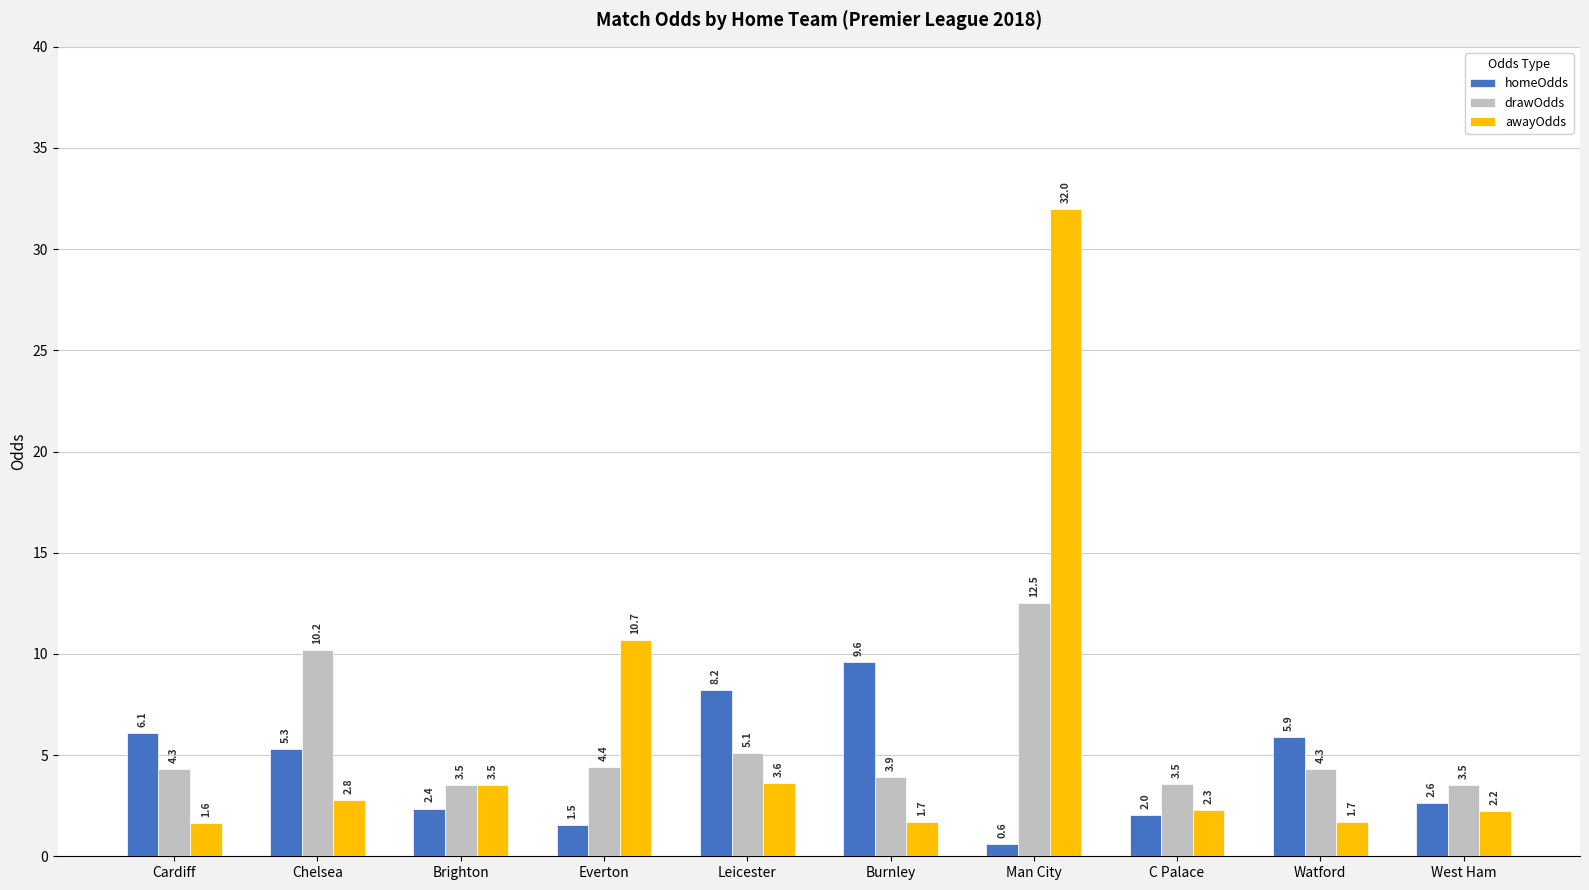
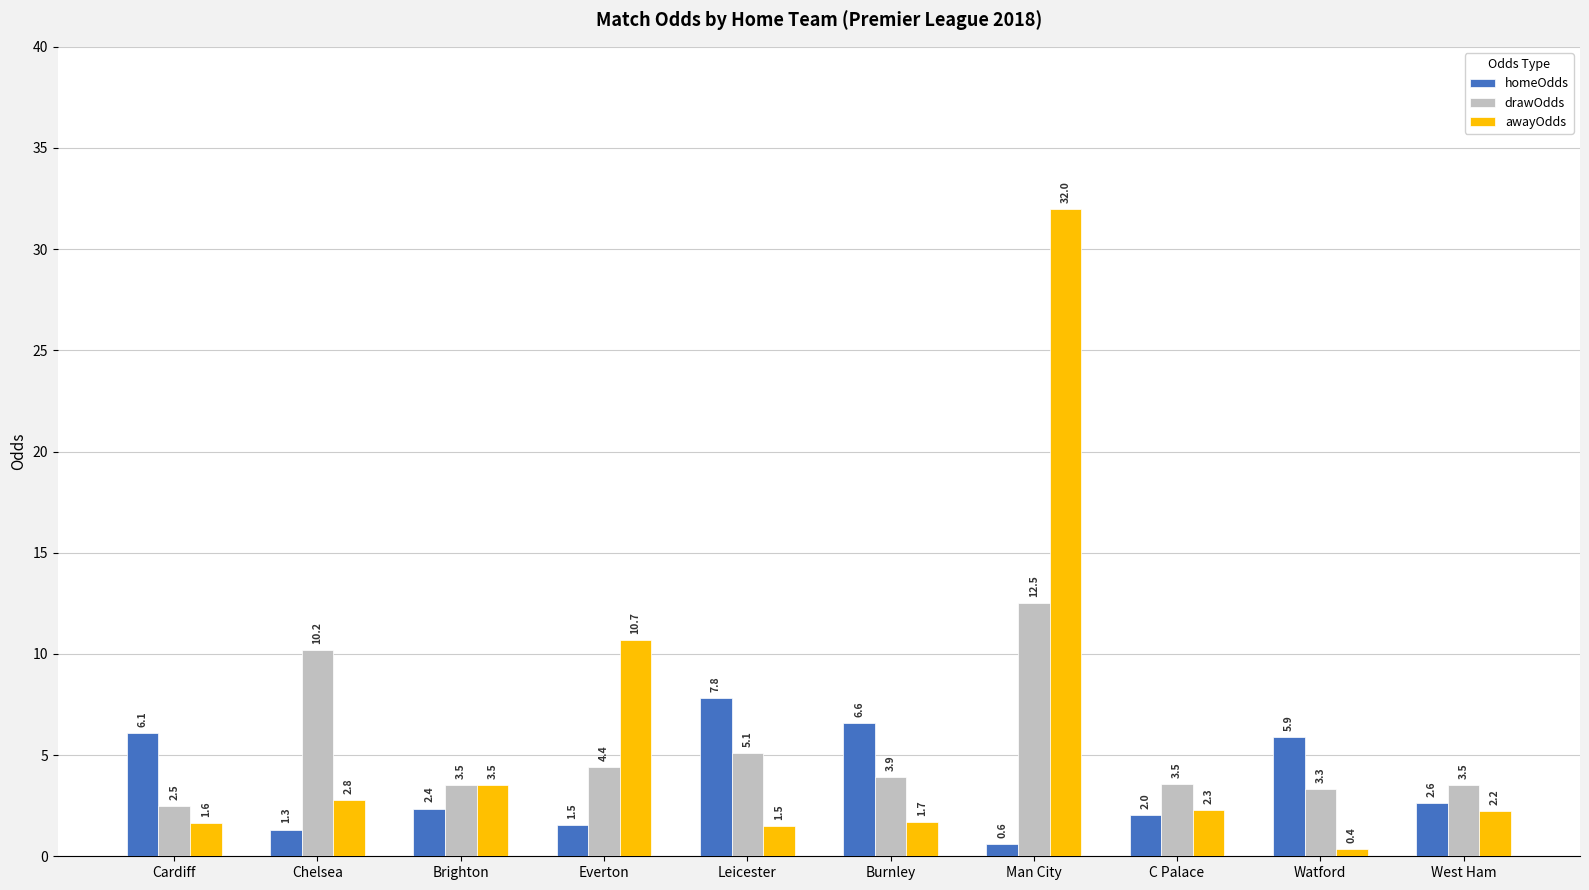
  {
    "homeOdds": {
      "Cardiff": 6.1,
-     "Chelsea": 5.3,
+     "Chelsea": 1.3,
      "Brighton": 2.4,
      "Everton": 1.5,
-     "Leicester": 8.2,
-     "Burnley": 9.6,
+     "Leicester": 7.8,
+     "Burnley": 6.6,
      "Man City": 0.6,
      "C Palace": 2.0,
      "Watford": 5.9,
      "West Ham": 2.6
    },
    "drawOdds": {
-     "Cardiff": 4.3,
+     "Cardiff": 2.5,
      "Chelsea": 10.2,
      "Brighton": 3.5,
      "Everton": 4.4,
      "Leicester": 5.1,
      "Burnley": 3.9,
      "Man City": 12.5,
      "C Palace": 3.5,
-     "Watford": 4.3,
+     "Watford": 3.3,
      "West Ham": 3.5
    },
    "awayOdds": {
      "Cardiff": 1.6,
      "Chelsea": 2.8,
      "Brighton": 3.5,
      "Everton": 10.7,
-     "Leicester": 3.6,
+     "Leicester": 1.5,
      "Burnley": 1.7,
      "Man City": 32.0,
      "C Palace": 2.3,
-     "Watford": 1.7,
+     "Watford": 0.4,
      "West Ham": 2.2
    }
  }
